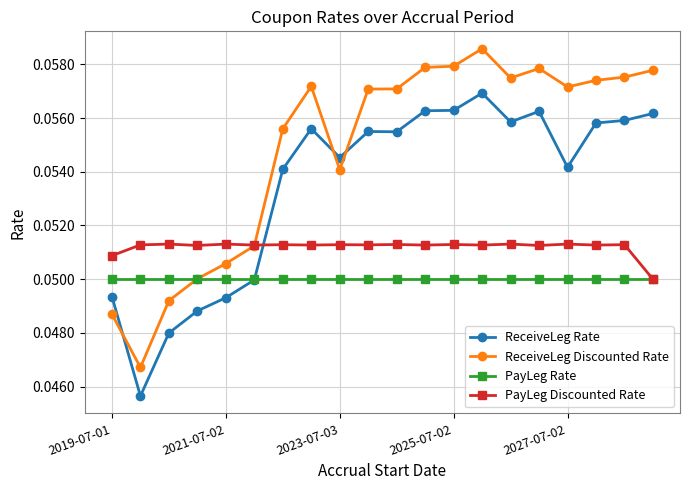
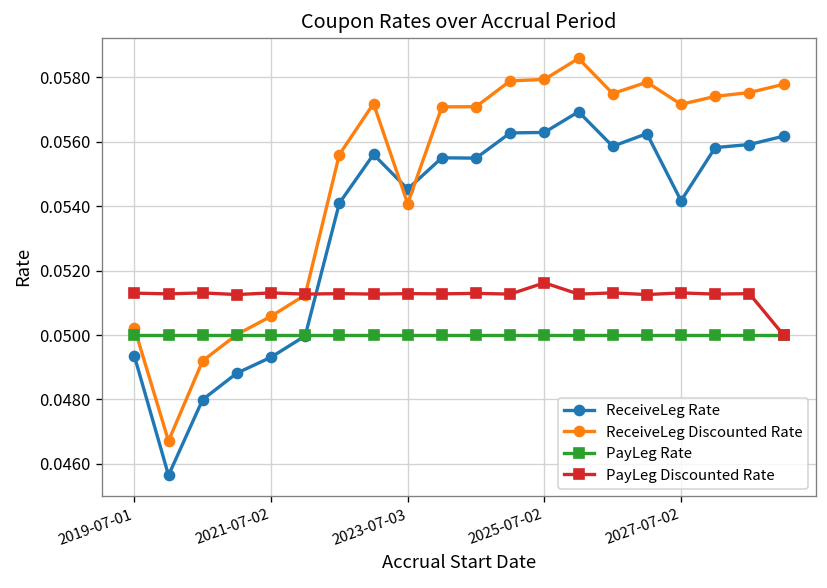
  {
    "ReceiveLeg Rate": {
      "2019-07-01": 0.0494,
      "2021-07-02": 0.0493,
      "2023-07-03": 0.0545,
      "2025-07-02": 0.0563,
      "2027-07-02": 0.0542
    },
    "ReceiveLeg Discounted Rate": {
-     "2019-07-01": 0.0487,
+     "2019-07-01": 0.0502,
      "2021-07-02": 0.0506,
      "2023-07-03": 0.0541,
      "2025-07-02": 0.0579,
      "2027-07-02": 0.0572
    },
    "PayLeg Rate": {
      "2019-07-01": 0.0500,
      "2021-07-02": 0.0500,
      "2023-07-03": 0.0500,
      "2025-07-02": 0.0500,
      "2027-07-02": 0.0500
    },
    "PayLeg Discounted Rate": {
-     "2019-07-01": 0.0509,
+     "2019-07-01": 0.0513,
      "2021-07-02": 0.0513,
      "2023-07-03": 0.0513,
-     "2025-07-02": 0.0513,
+     "2025-07-02": 0.0516,
      "2027-07-02": 0.0513
    }
  }
